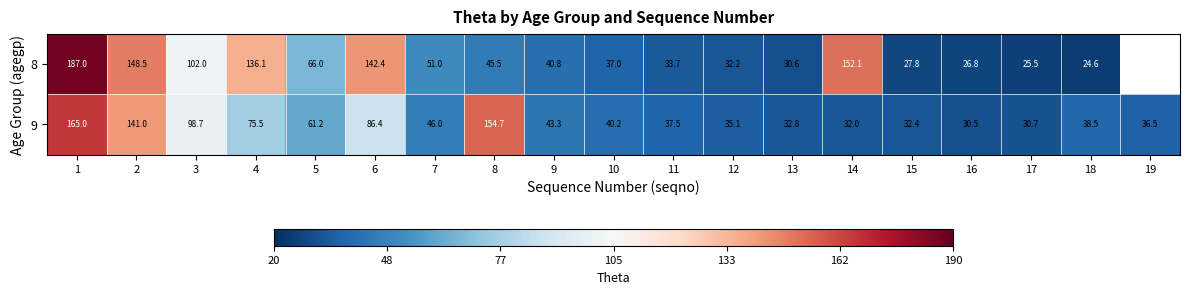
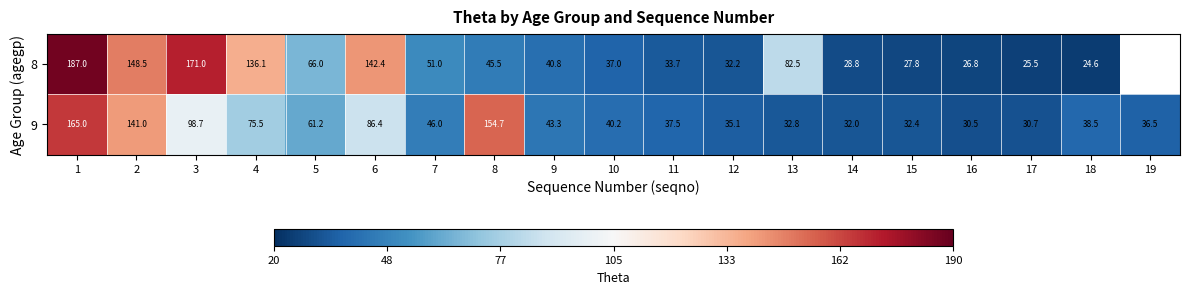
  {
    "8": {
      "1": 187.0,
      "2": 148.5,
-     "3": 102.0,
+     "3": 171.0,
      "4": 136.1,
      "5": 66.0,
      "6": 142.4,
      "7": 51.0,
      "8": 45.5,
      "9": 40.8,
      "10": 37.0,
      "11": 33.7,
      "12": 32.2,
-     "13": 30.6,
-     "14": 152.1,
+     "13": 82.5,
+     "14": 28.8,
      "15": 27.8,
      "16": 26.8,
      "17": 25.5,
      "18": 24.6
    },
    "9": {
      "1": 165.0,
      "2": 141.0,
      "3": 98.7,
      "4": 75.5,
      "5": 61.2,
      "6": 86.4,
      "7": 46.0,
      "8": 154.7,
      "9": 43.3,
      "10": 40.2,
      "11": 37.5,
      "12": 35.1,
      "13": 32.8,
      "14": 32.0,
      "15": 32.4,
      "16": 30.5,
      "17": 30.7,
      "18": 38.5,
      "19": 36.5
    }
  }
